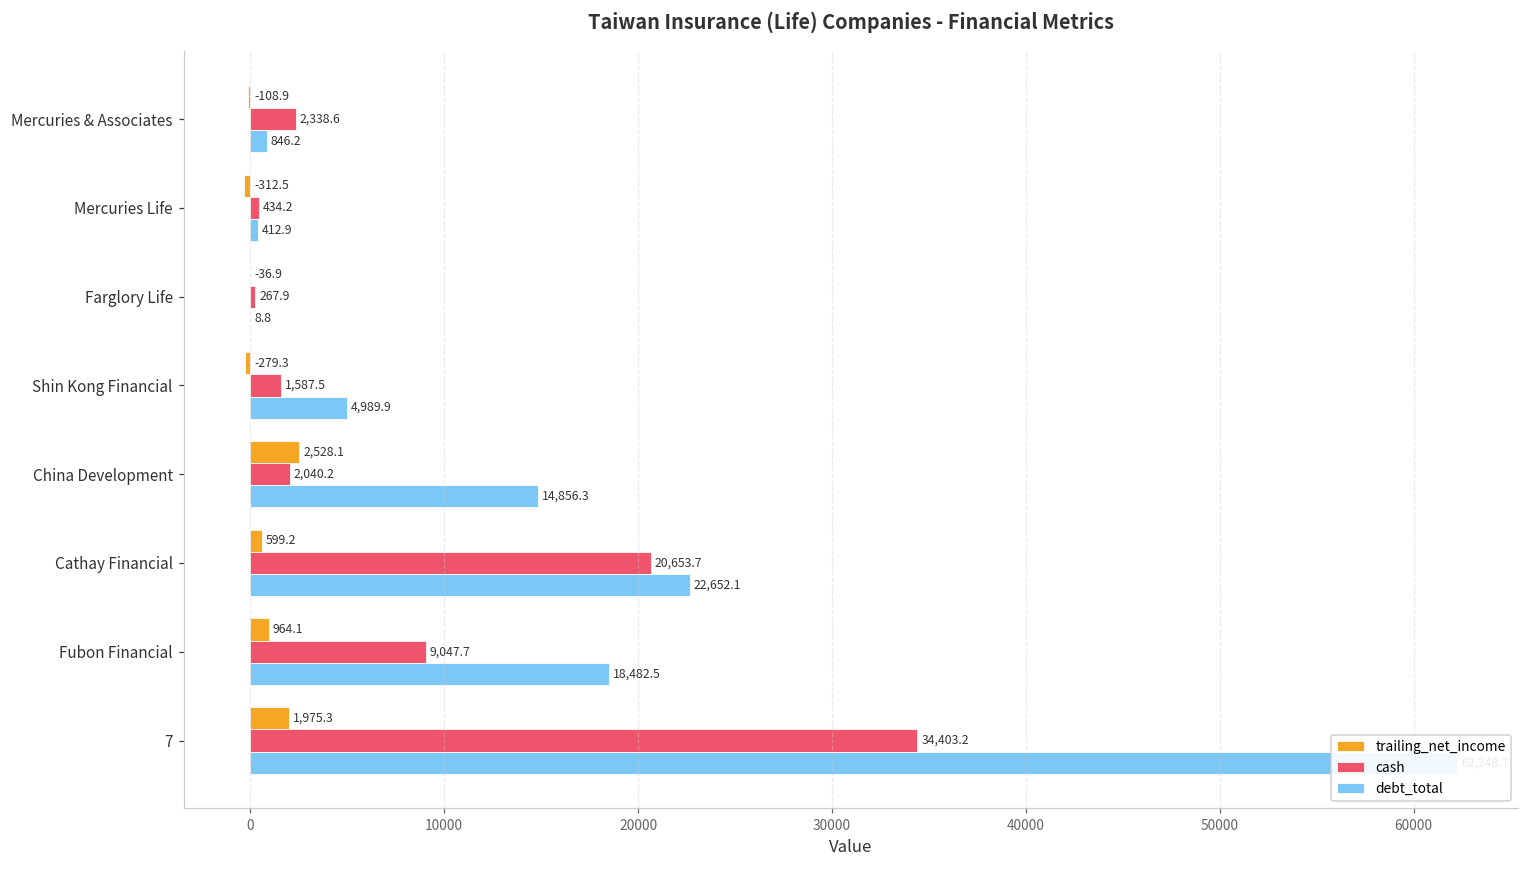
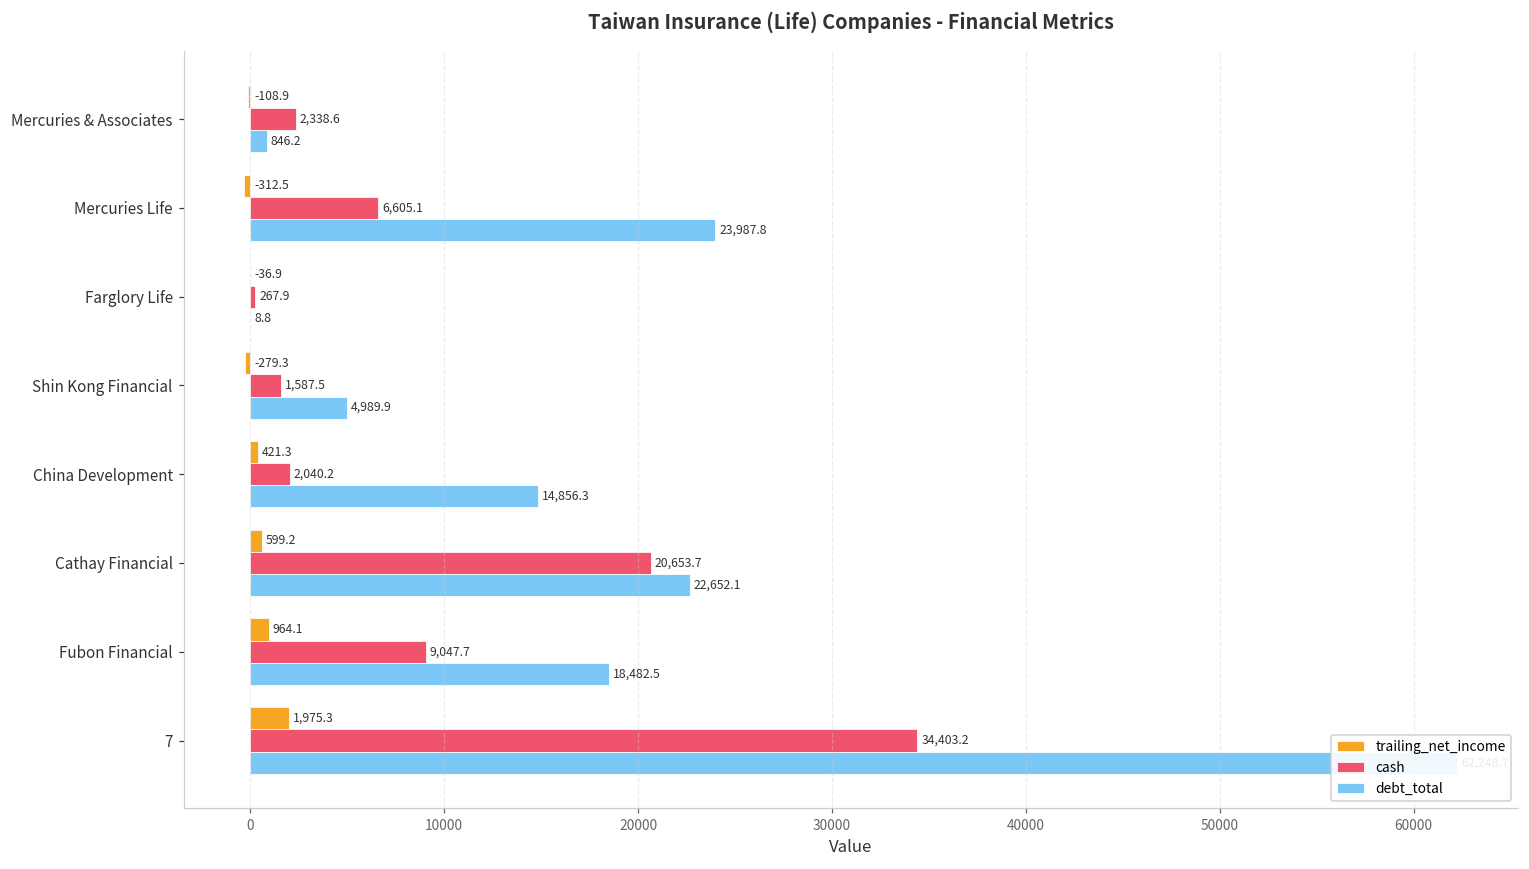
  {
    "trailing_net_income": {
      "Mercuries & Associates": "-108.9",
      "Mercuries Life": "-312.5",
      "Farglory Life": "-36.9",
      "Shin Kong Financial": "-279.3",
-     "China Development": "2,528.1",
+     "China Development": "421.3",
      "Cathay Financial": "599.2",
      "Fubon Financial": "964.1",
      "7": "1,975.3"
    },
    "cash": {
      "Mercuries & Associates": "2,338.6",
-     "Mercuries Life": "434.2",
+     "Mercuries Life": "6,605.1",
      "Farglory Life": "267.9",
      "Shin Kong Financial": "1,587.5",
      "China Development": "2,040.2",
      "Cathay Financial": "20,653.7",
      "Fubon Financial": "9,047.7",
      "7": "34,403.2"
    },
    "debt_total": {
      "Mercuries & Associates": "846.2",
-     "Mercuries Life": "412.9",
+     "Mercuries Life": "23,987.8",
      "Farglory Life": "8.8",
      "Shin Kong Financial": "4,989.9",
      "China Development": "14,856.3",
      "Cathay Financial": "22,652.1",
      "Fubon Financial": "18,482.5"
    }
  }
